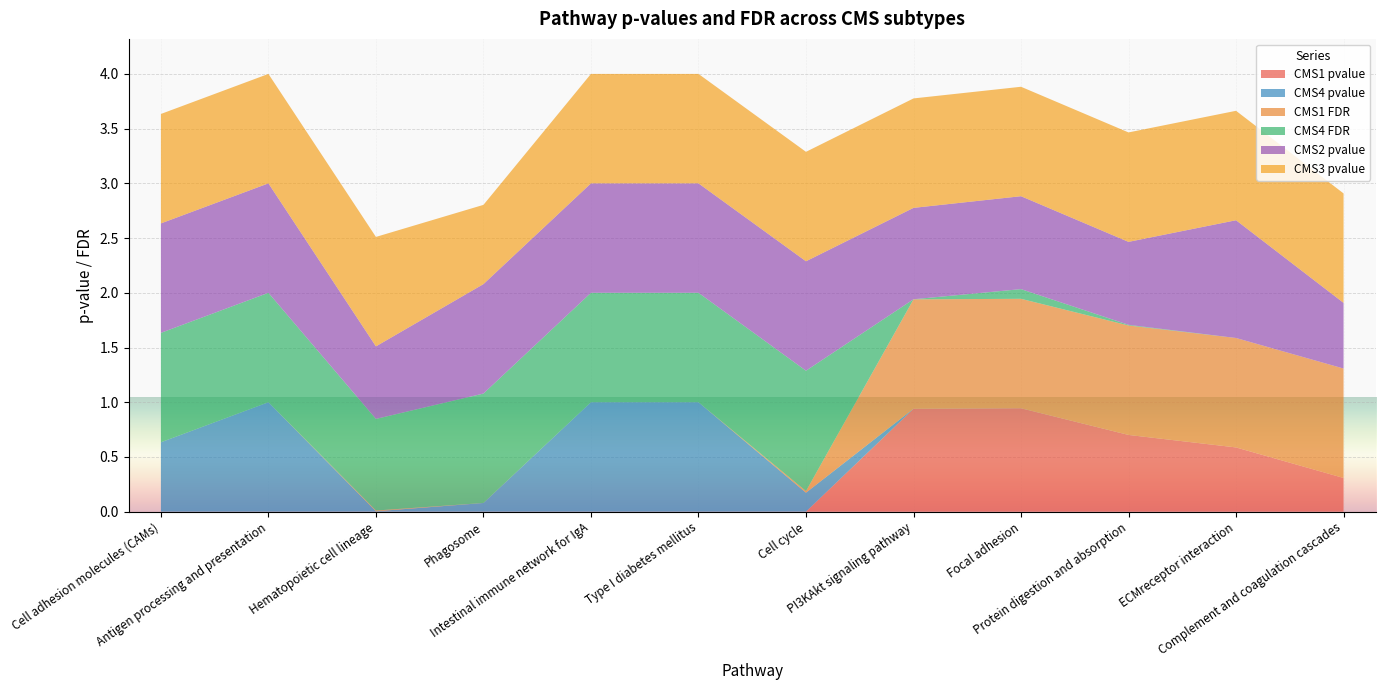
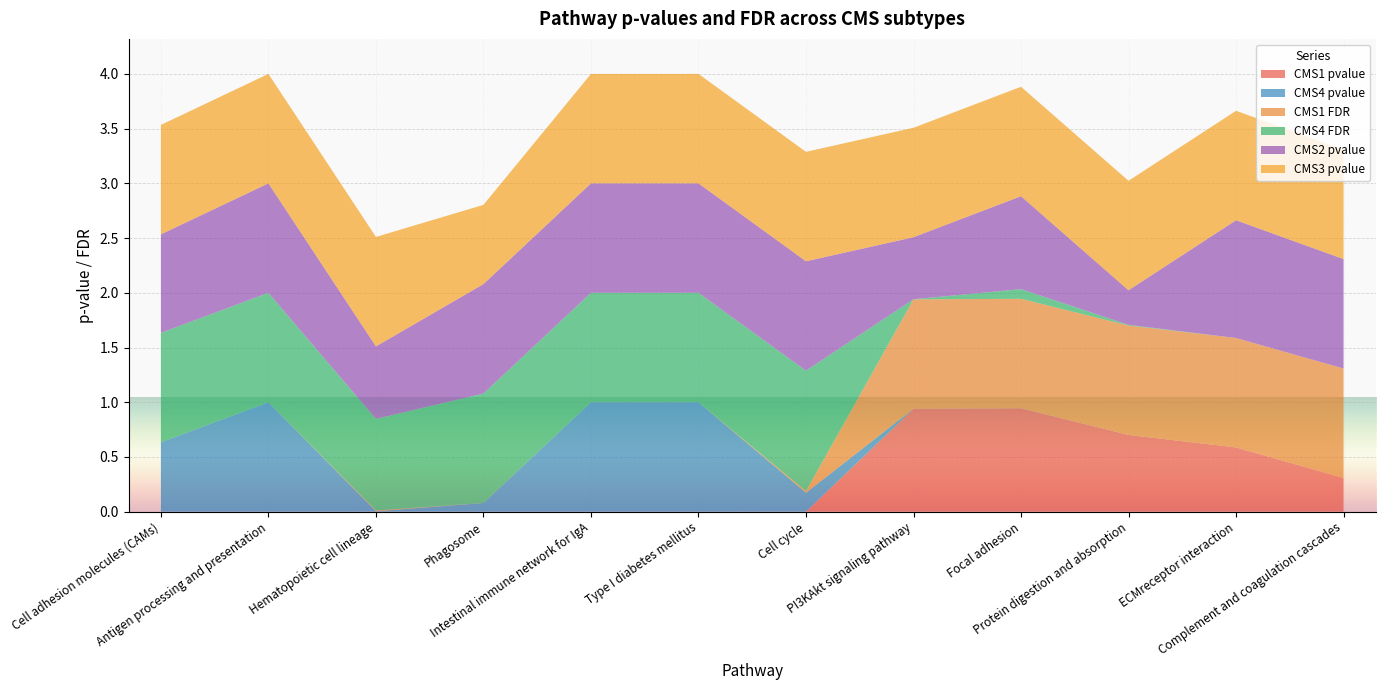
  {
    "CMS4 FDR": {
      "Cell adhesion molecules (CAMs)": 1.00,
      "Antigen processing and presentation": 1.00,
      "Hematopoietic cell lineage": 0.84,
      "Phagosome": 1.00,
      "Intestinal immune network for IgA": 1.00,
      "Type I diabetes mellitus": 1.00,
      "Cell cycle": 1.10,
      "Focal adhesion": 0.09
    },
    "CMS2 pvalue": {
-     "Cell adhesion molecules (CAMs)": 1.0,
+     "Cell adhesion molecules (CAMs)": 0.9,
      "Antigen processing and presentation": 1.00,
      "Hematopoietic cell lineage": 0.66,
      "Phagosome": 1.00,
      "Intestinal immune network for IgA": 1.00,
      "Type I diabetes mellitus": 1.00,
      "Cell cycle": 1.00,
-     "PI3KAkt signaling pathway": 0.83,
+     "PI3KAkt signaling pathway": 0.57,
      "Focal adhesion": 0.85,
-     "Protein digestion and absorption": 0.76,
+     "Protein digestion and absorption": 0.32,
      "ECMreceptor interaction": 1.08,
-     "Complement and coagulation cascades": 0.6
+     "Complement and coagulation cascades": 1.0
    }
  }
